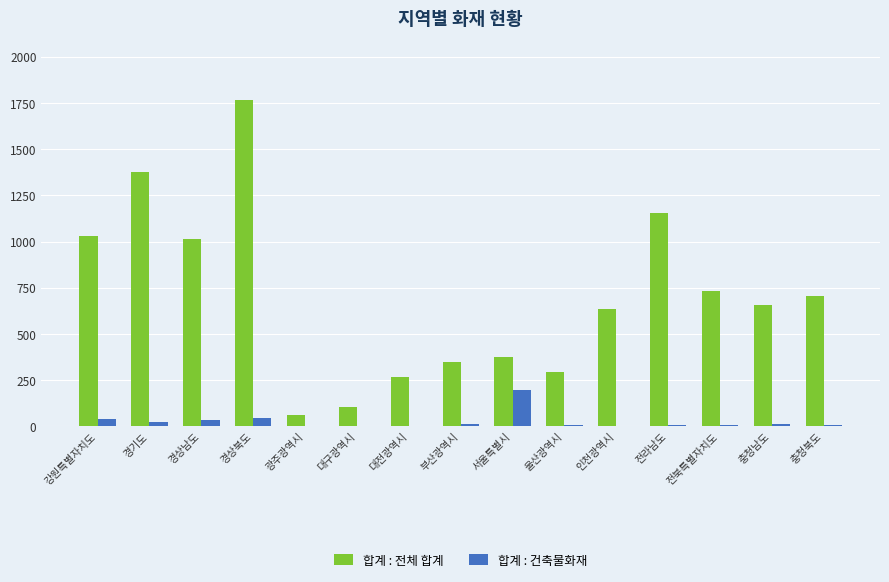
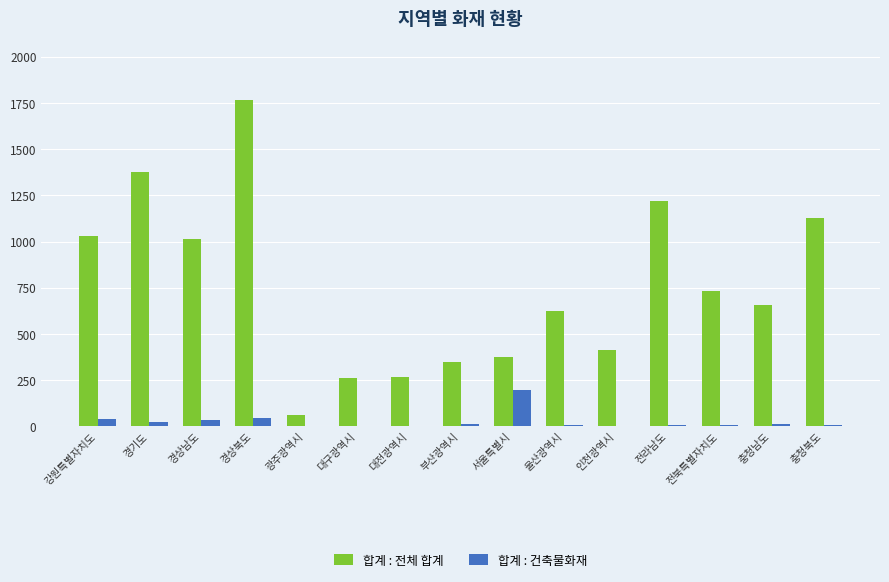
  {
    "합계 : 전체 합계": {
      "강원특별자치도": 1030,
      "경기도": 1380,
      "경상남도": 1010,
      "경상북도": 1770,
      "광주광역시": 60,
-     "대구광역시": 110,
+     "대구광역시": 260,
      "대전광역시": 270,
      "부산광역시": 350,
      "서울특별시": 370,
-     "울산광역시": 300,
-     "인천광역시": 640,
-     "전라남도": 1150,
+     "울산광역시": 630,
+     "인천광역시": 420,
+     "전라남도": 1220,
      "전북특별자치도": 730,
      "충청남도": 660,
-     "충청북도": 710
+     "충청북도": 1130
    },
    "합계 : 건축물화재": {
      "강원특별자치도": 40,
      "경기도": 20,
      "경상남도": 40,
      "경상북도": 40,
      "광주광역시": 0,
      "서울특별시": 200,
      "충청남도": 10
    }
  }
